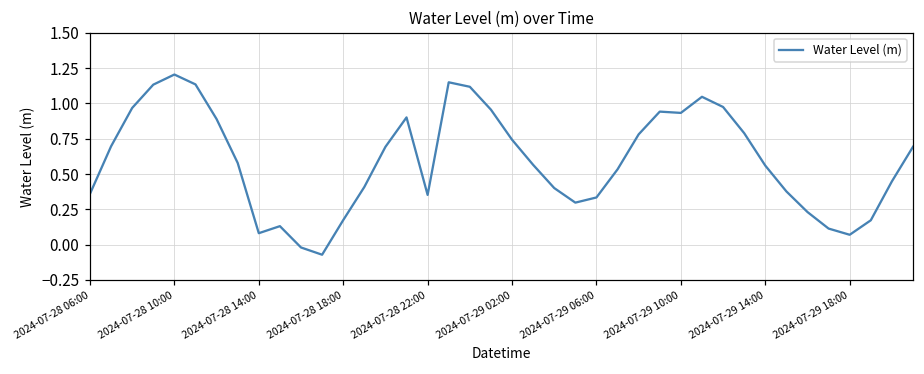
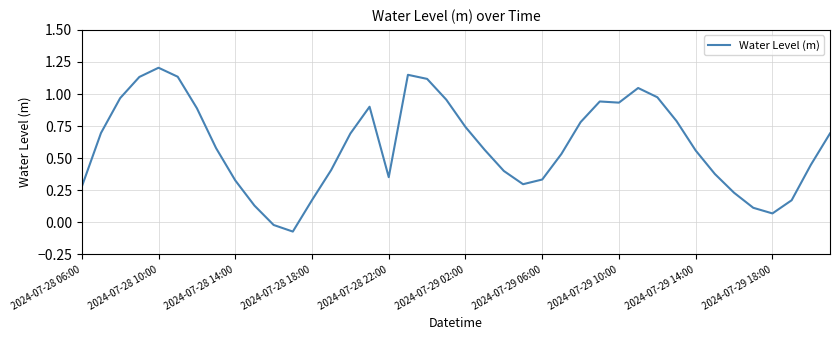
  {
-   "2024-07-28 06:00": 0.36,
+   "2024-07-28 06:00": 0.28,
    "2024-07-28 10:00": 1.21,
-   "2024-07-28 14:00": 0.08,
+   "2024-07-28 14:00": 0.33,
    "2024-07-28 18:00": 0.17,
    "2024-07-28 22:00": 0.35,
    "2024-07-29 02:00": 0.74,
    "2024-07-29 06:00": 0.33,
    "2024-07-29 10:00": 0.93,
    "2024-07-29 14:00": 0.56,
    "2024-07-29 18:00": 0.07
  }
